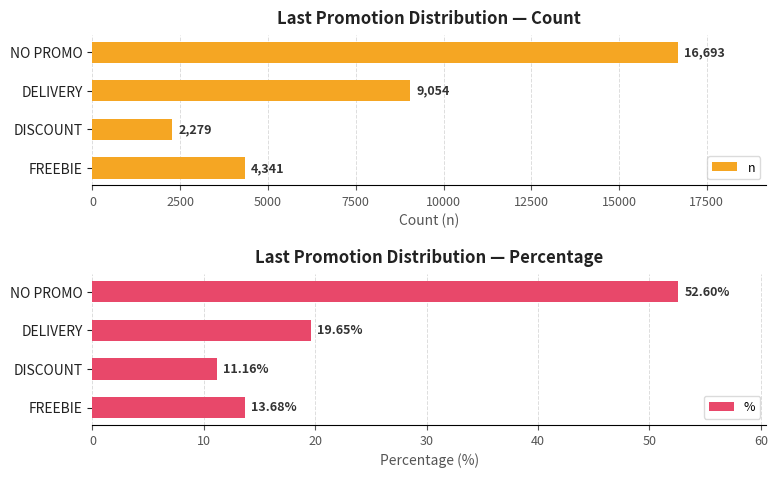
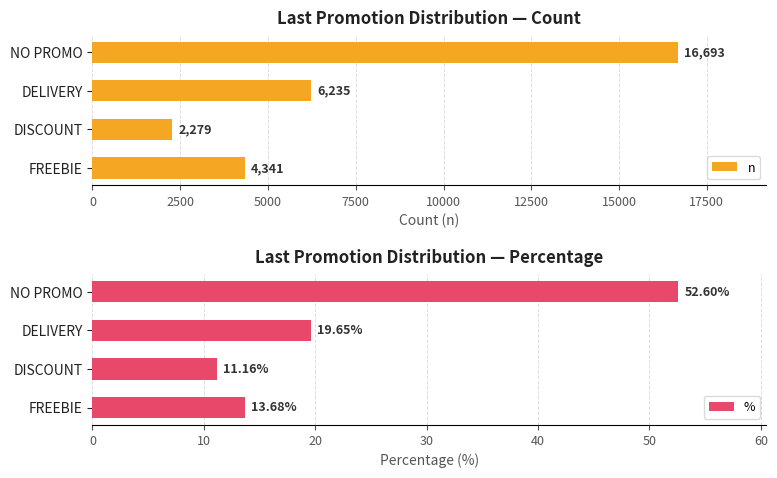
  {
    "Last Promotion Distribution — Count": {
      "NO PROMO": "16,693",
-     "DELIVERY": "9,054",
+     "DELIVERY": "6,235",
      "DISCOUNT": "2,279",
      "FREEBIE": "4,341"
    },
    "Last Promotion Distribution — Percentage": {
      "NO PROMO": "52.60%",
      "DELIVERY": "19.65%",
      "DISCOUNT": "11.16%",
      "FREEBIE": "13.68%"
    }
  }
